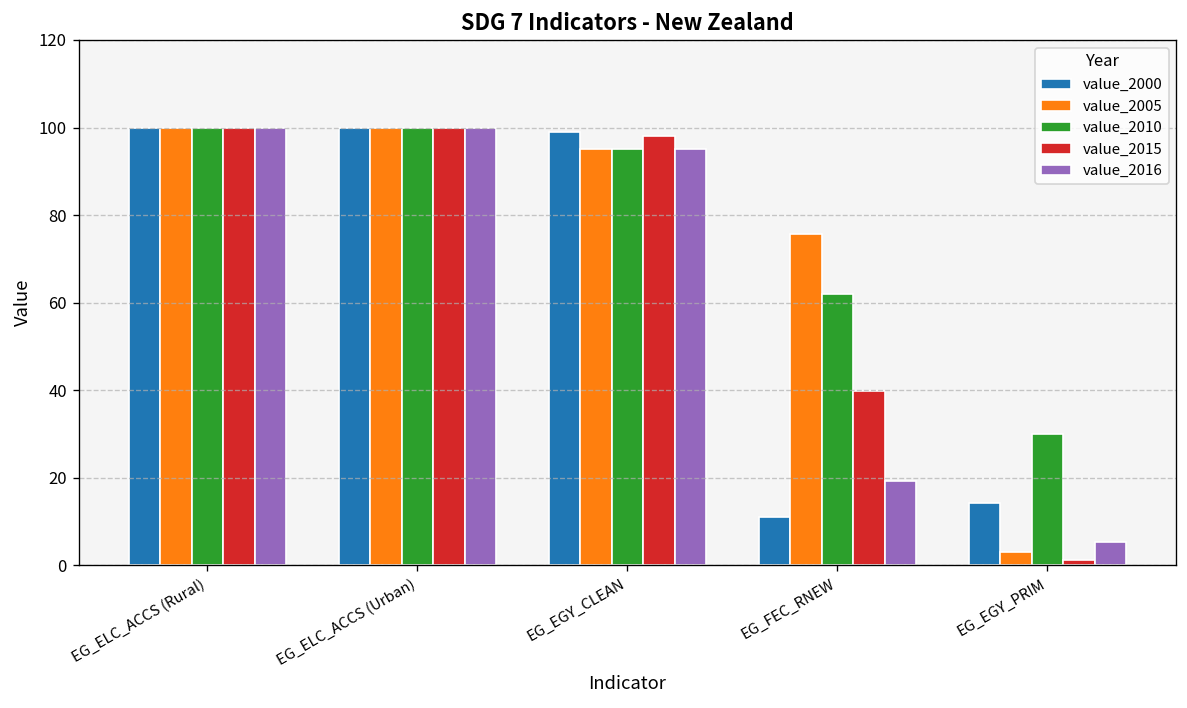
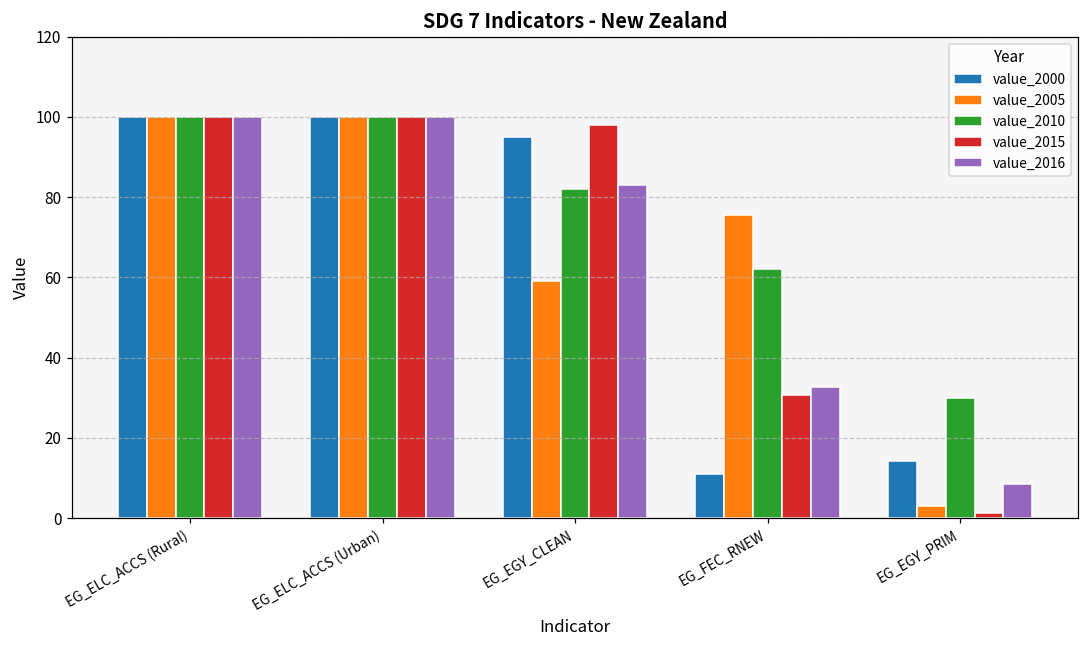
  {
    "value_2000": {
      "EG_ELC_ACCS (Rural)": 100,
      "EG_ELC_ACCS (Urban)": 100,
-     "EG_EGY_CLEAN": 99,
+     "EG_EGY_CLEAN": 95,
      "EG_FEC_RNEW": 11,
      "EG_EGY_PRIM": 14
    },
    "value_2005": {
      "EG_ELC_ACCS (Rural)": 100,
      "EG_ELC_ACCS (Urban)": 100,
-     "EG_EGY_CLEAN": 95,
+     "EG_EGY_CLEAN": 59,
      "EG_FEC_RNEW": 76,
      "EG_EGY_PRIM": 3
    },
    "value_2010": {
      "EG_ELC_ACCS (Rural)": 100,
      "EG_ELC_ACCS (Urban)": 100,
-     "EG_EGY_CLEAN": 95,
+     "EG_EGY_CLEAN": 82,
      "EG_FEC_RNEW": 62,
      "EG_EGY_PRIM": 30
    },
    "value_2015": {
      "EG_ELC_ACCS (Rural)": 100,
      "EG_ELC_ACCS (Urban)": 100,
      "EG_EGY_CLEAN": 98,
-     "EG_FEC_RNEW": 40,
+     "EG_FEC_RNEW": 31,
      "EG_EGY_PRIM": 1
    },
    "value_2016": {
      "EG_ELC_ACCS (Rural)": 100,
      "EG_ELC_ACCS (Urban)": 100,
-     "EG_EGY_CLEAN": 95,
-     "EG_FEC_RNEW": 19,
-     "EG_EGY_PRIM": 5
+     "EG_EGY_CLEAN": 83,
+     "EG_FEC_RNEW": 33,
+     "EG_EGY_PRIM": 9
    }
  }
